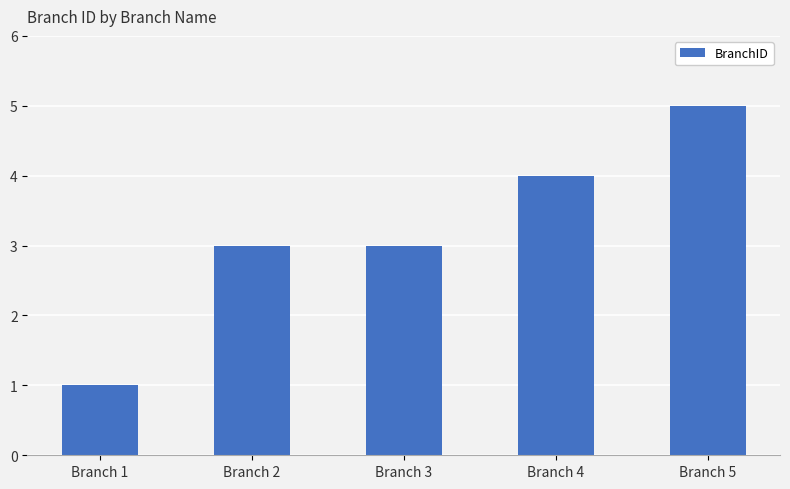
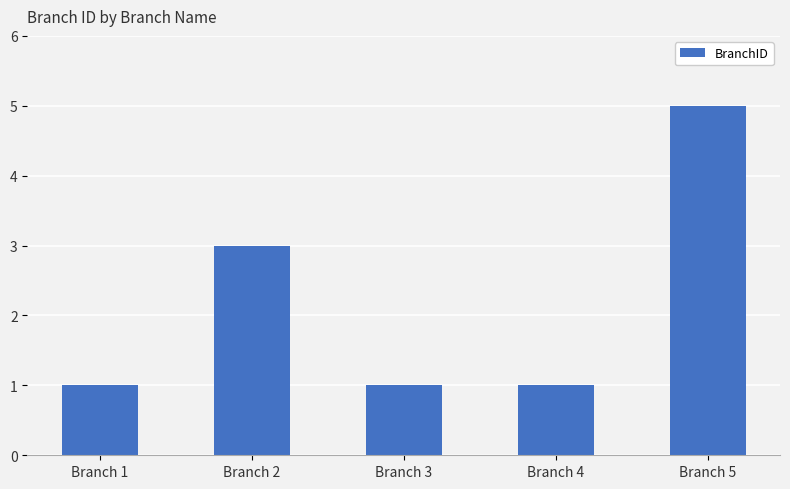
  {
    "Branch 1": 1,
    "Branch 2": 3,
-   "Branch 3": 3,
-   "Branch 4": 4,
+   "Branch 3": 1,
+   "Branch 4": 1,
    "Branch 5": 5
  }
